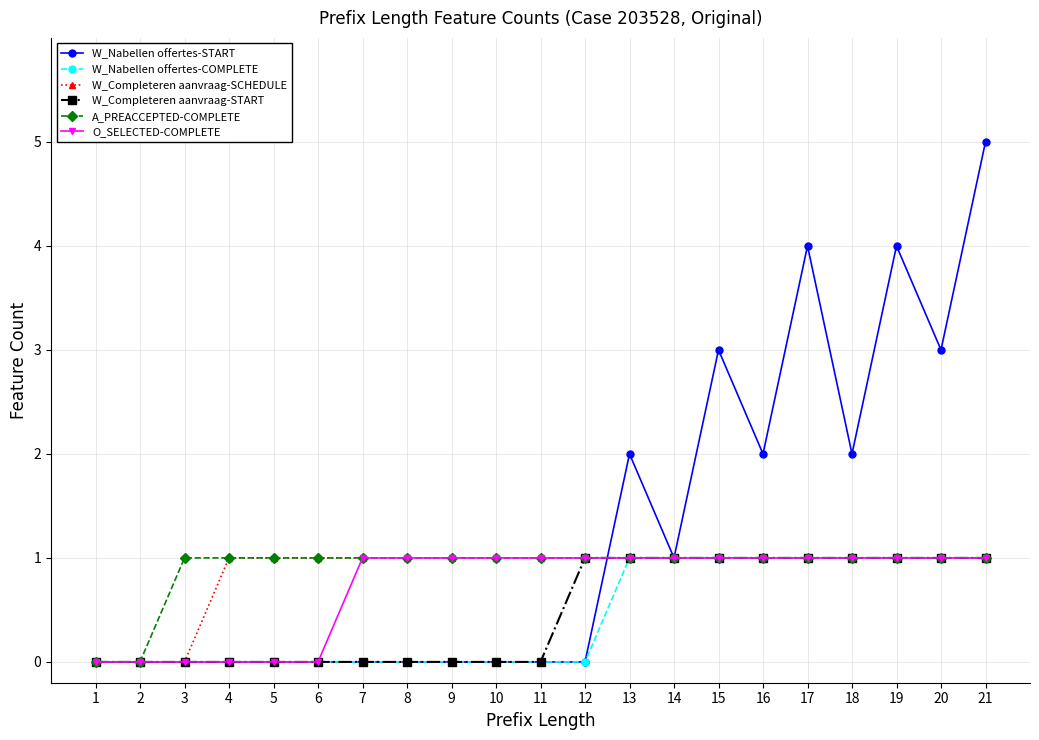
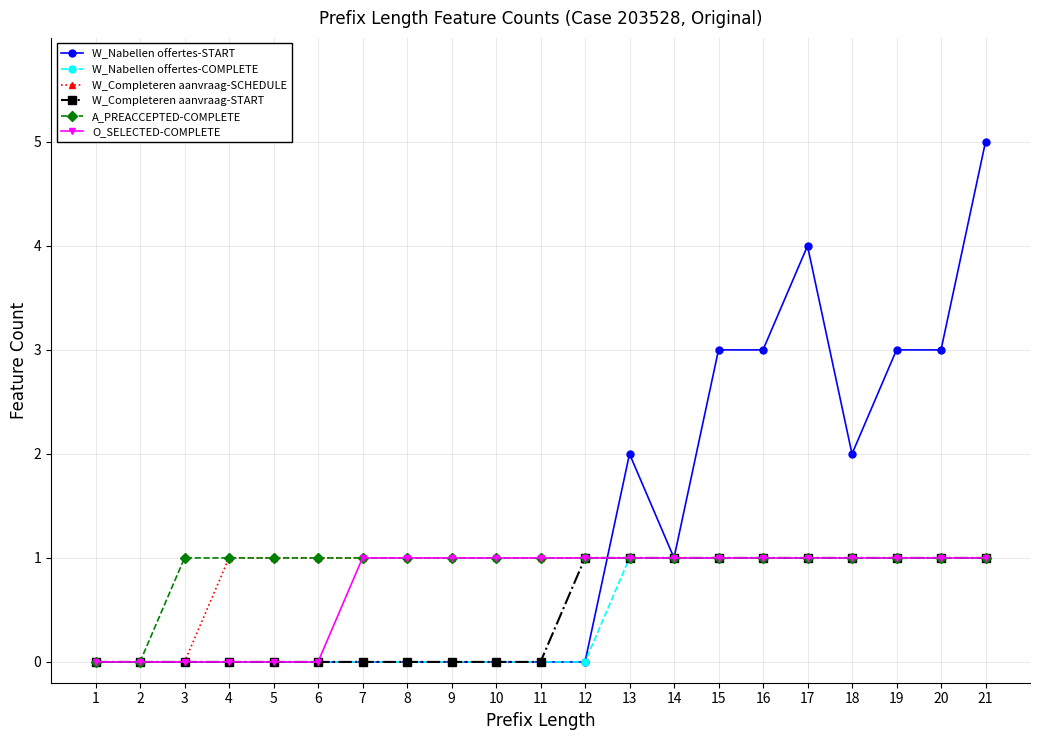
  {
    "W_Nabellen offertes-START": {
      "13": 2,
      "15": 3,
-     "16": 2,
+     "16": 3,
      "17": 4,
      "18": 2,
-     "19": 4,
+     "19": 3,
      "20": 3,
      "21": 5
    },
    "A_PREACCEPTED-COMPLETE": {
      "3": 1
    }
  }
